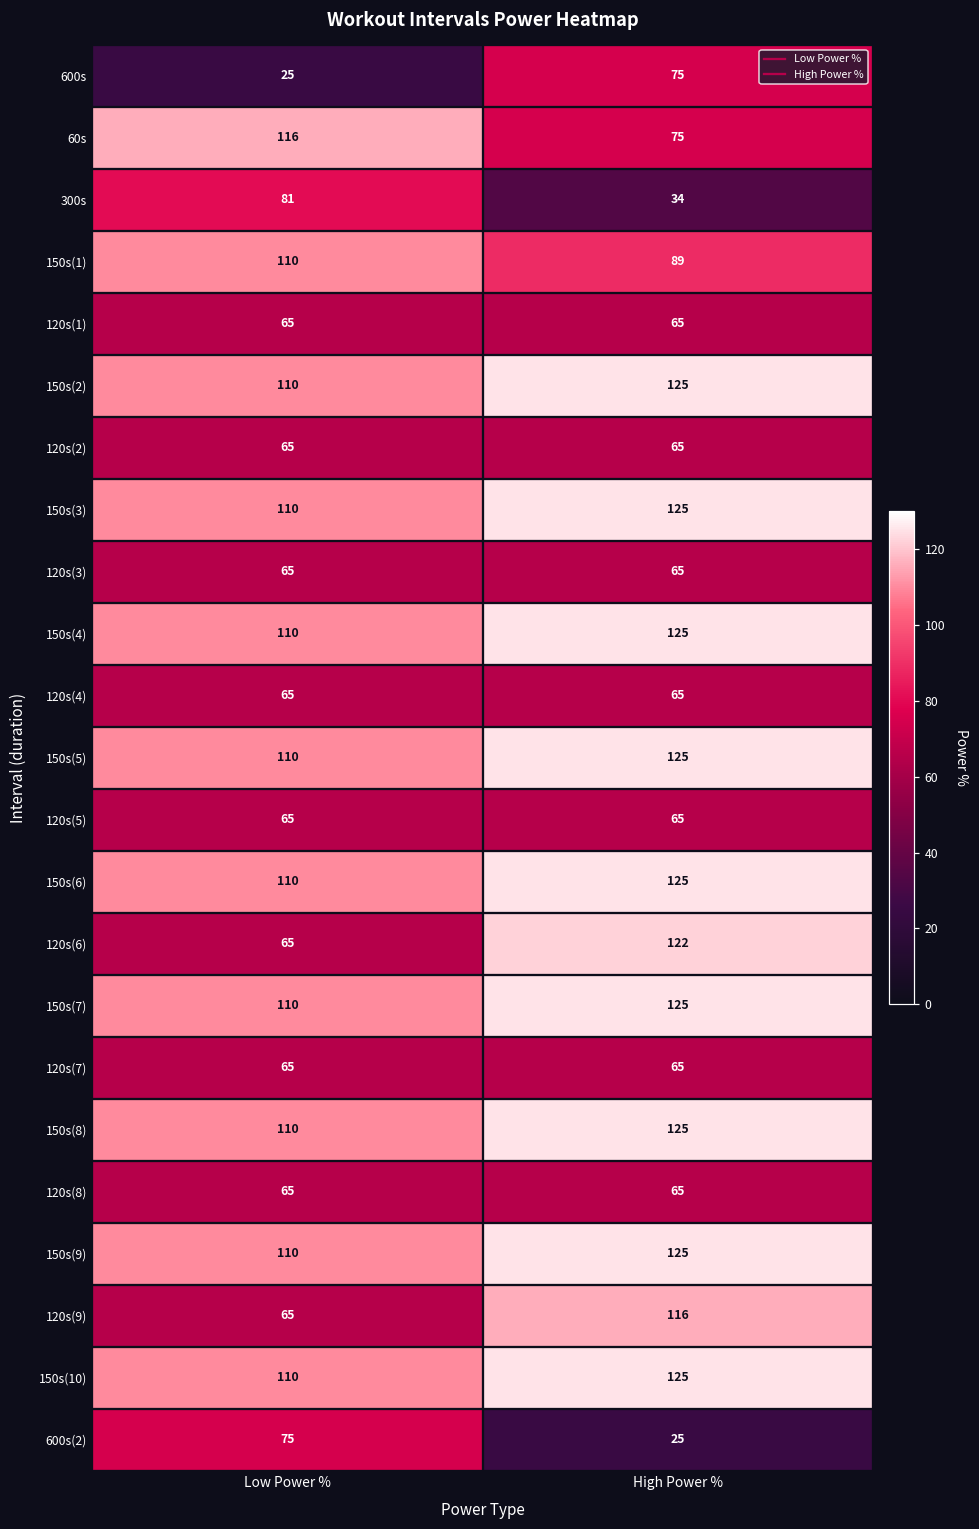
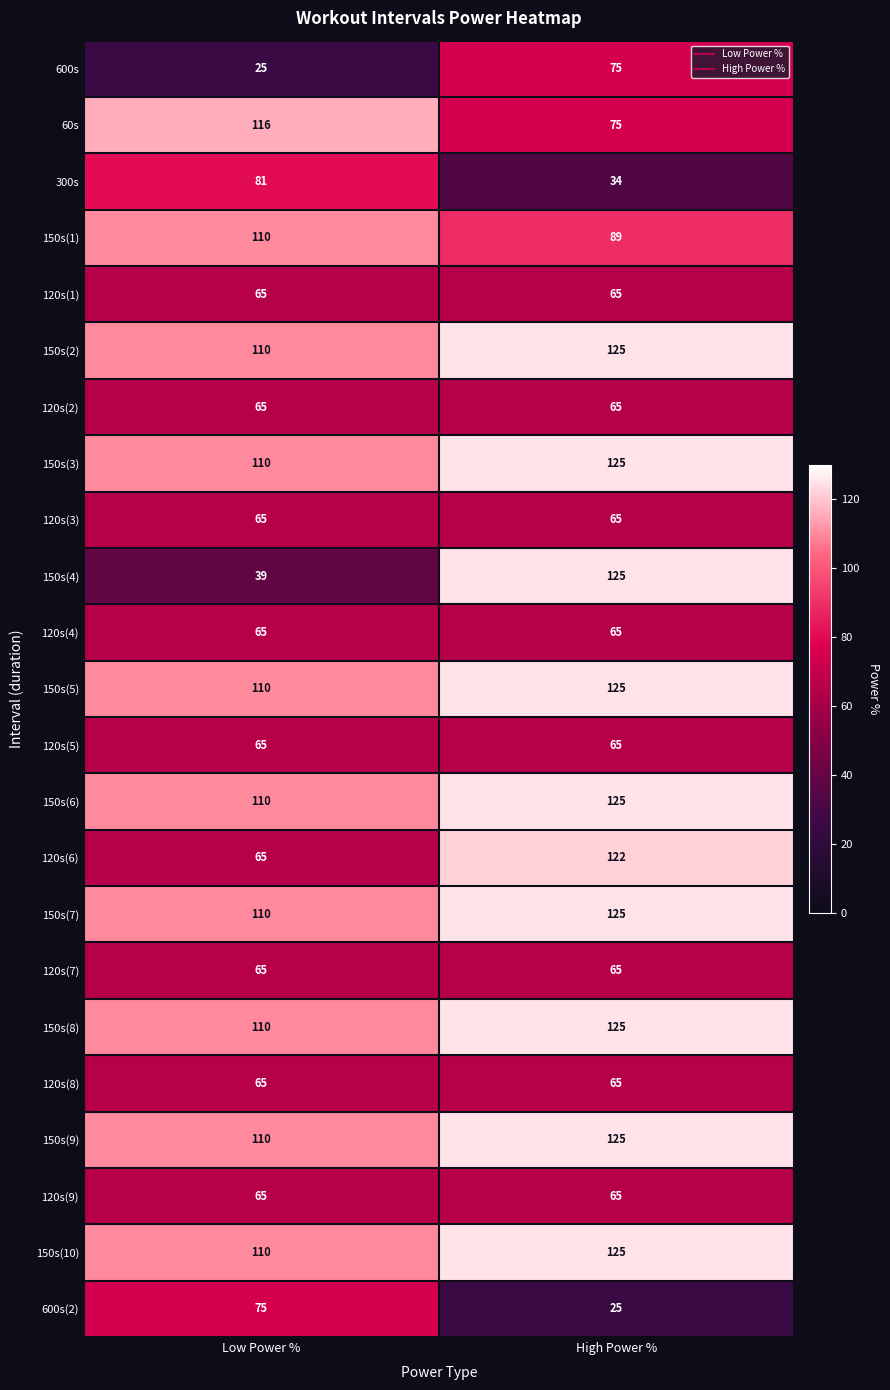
  {
    "600s": {
      "Low Power %": 25,
      "High Power %": 75
    },
    "60s": {
      "Low Power %": 116,
      "High Power %": 75
    },
    "300s": {
      "Low Power %": 81,
      "High Power %": 34
    },
    "150s(1)": {
      "Low Power %": 110,
      "High Power %": 89
    },
    "120s(1)": {
      "Low Power %": 65,
      "High Power %": 65
    },
    "150s(2)": {
      "Low Power %": 110,
      "High Power %": 125
    },
    "120s(2)": {
      "Low Power %": 65,
      "High Power %": 65
    },
    "150s(3)": {
      "Low Power %": 110,
      "High Power %": 125
    },
    "120s(3)": {
      "Low Power %": 65,
      "High Power %": 65
    },
    "150s(4)": {
-     "Low Power %": 110,
+     "Low Power %": 39,
      "High Power %": 125
    },
    "120s(4)": {
      "Low Power %": 65,
      "High Power %": 65
    },
    "150s(5)": {
      "Low Power %": 110,
      "High Power %": 125
    },
    "120s(5)": {
      "Low Power %": 65,
      "High Power %": 65
    },
    "150s(6)": {
      "Low Power %": 110,
      "High Power %": 125
    },
    "120s(6)": {
      "Low Power %": 65,
      "High Power %": 122
    },
    "150s(7)": {
      "Low Power %": 110,
      "High Power %": 125
    },
    "120s(7)": {
      "Low Power %": 65,
      "High Power %": 65
    },
    "150s(8)": {
      "Low Power %": 110,
      "High Power %": 125
    },
    "120s(8)": {
      "Low Power %": 65,
      "High Power %": 65
    },
    "150s(9)": {
      "Low Power %": 110,
      "High Power %": 125
    },
    "120s(9)": {
      "Low Power %": 65,
-     "High Power %": 116
+     "High Power %": 65
    },
    "150s(10)": {
      "Low Power %": 110,
      "High Power %": 125
    },
    "600s(2)": {
      "Low Power %": 75,
      "High Power %": 25
    }
  }
